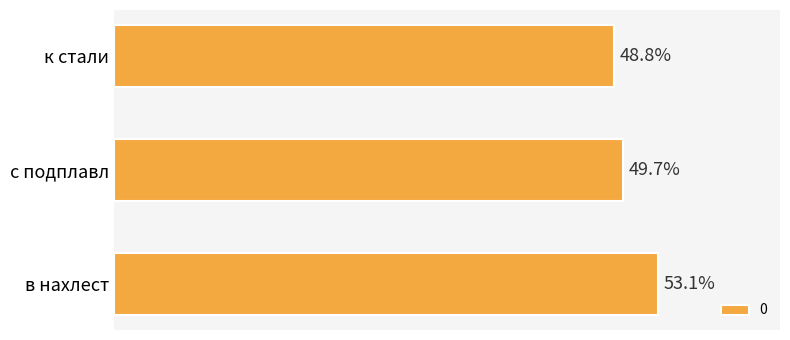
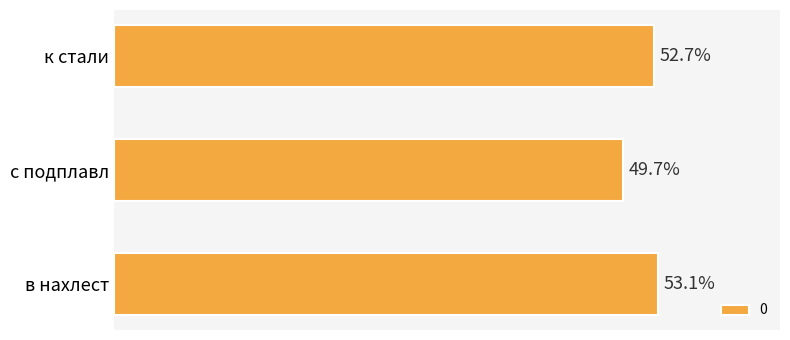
  {
-   "к стали": "48.8%",
+   "к стали": "52.7%",
    "с подплавл": "49.7%",
    "в нахлест": "53.1%"
  }
